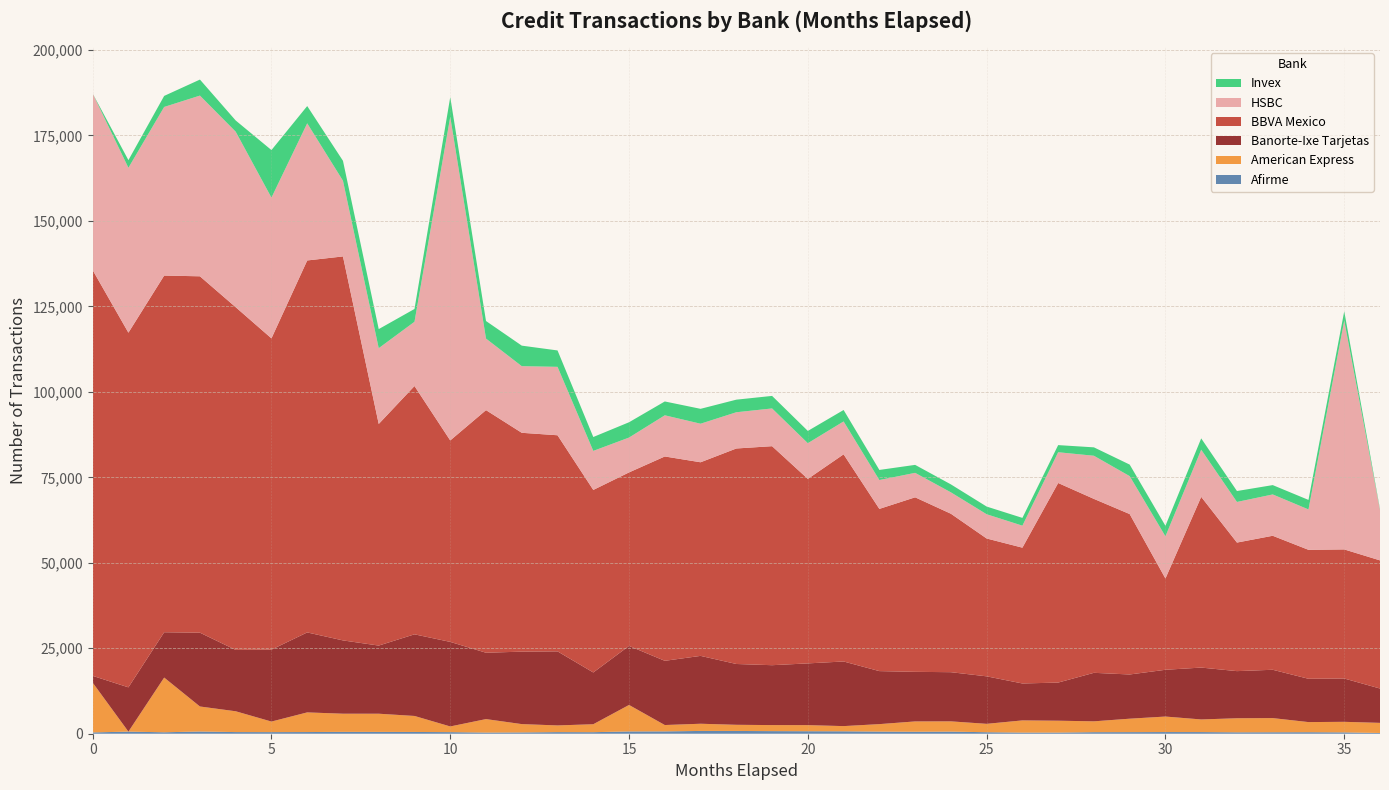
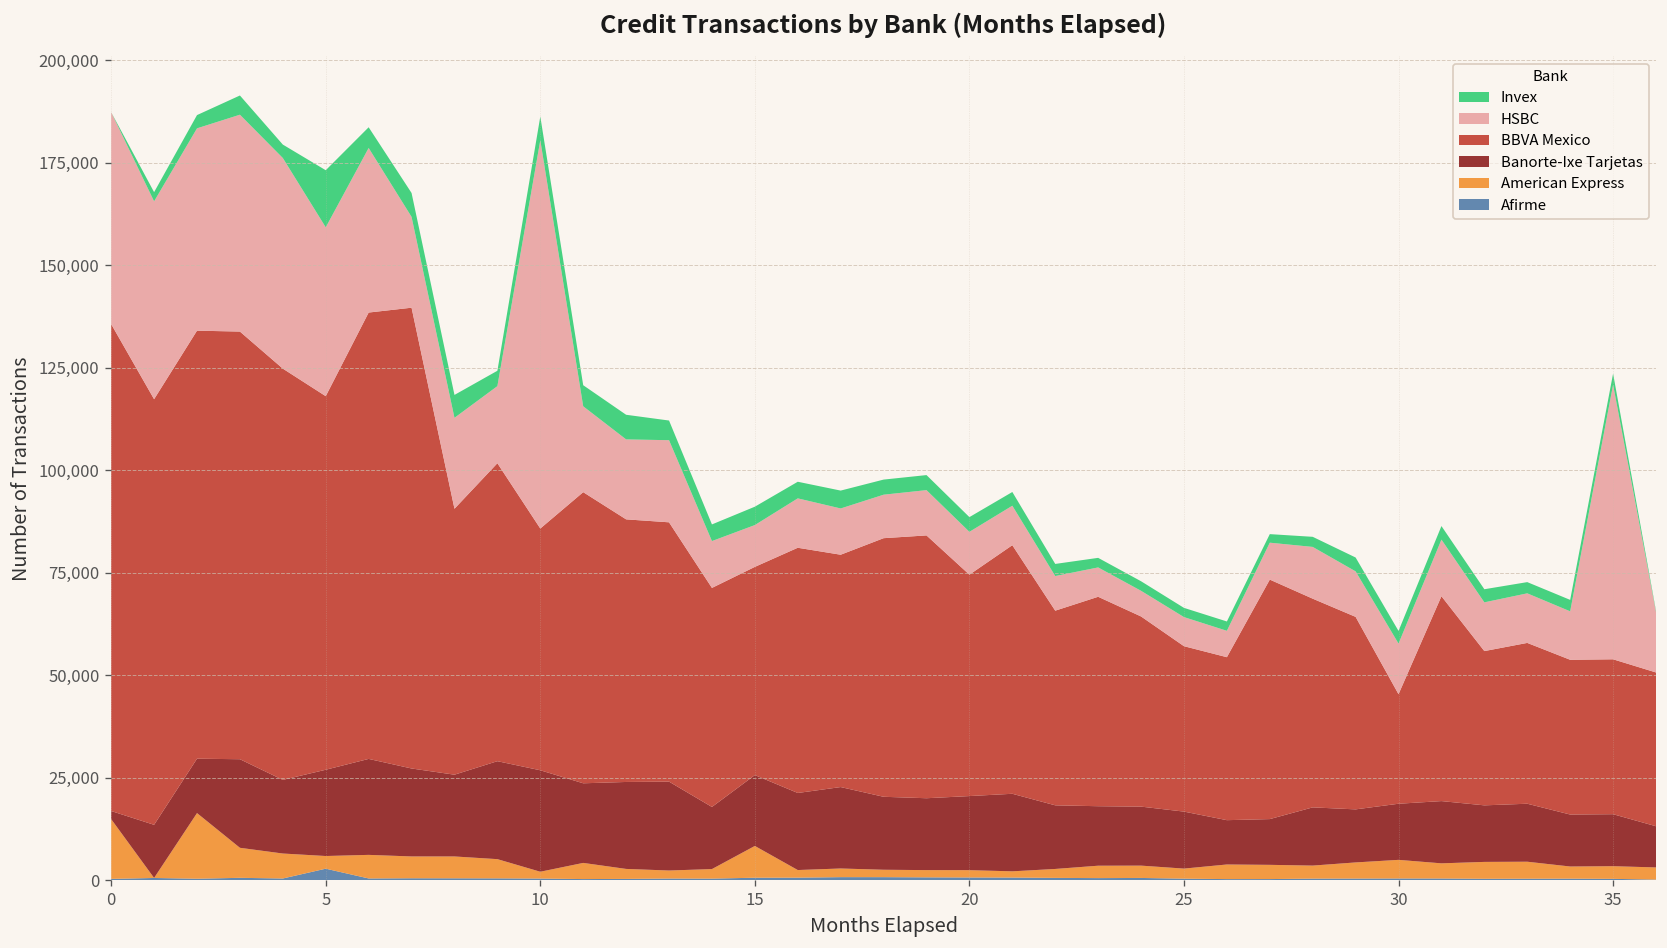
  {
    "Afirme": {
-     "5": "0",
+     "5": "3,000",
      "20": "1,000"
    },
    "American Express": {
      "0": "15,000",
      "5": "3,000",
      "10": "2,000",
      "15": "8,000",
      "20": "2,000",
      "25": "2,000",
      "30": "5,000",
      "35": "3,000"
    },
    "Banorte-Ixe Tarjetas": {
      "0": "2,000",
      "5": "21,000",
      "10": "25,000",
      "15": "17,000",
      "20": "18,000",
      "25": "14,000",
      "30": "14,000",
      "35": "13,000"
    },
    "BBVA Mexico": {
      "0": "119,000",
      "5": "91,000",
      "10": "59,000",
      "15": "51,000",
      "20": "54,000",
      "25": "40,000",
      "30": "27,000",
      "35": "38,000"
    },
    "HSBC": {
      "5": "41,000",
      "10": "95,000",
      "15": "10,000",
      "20": "10,000",
      "25": "7,000",
      "30": "12,000",
      "35": "67,000"
    },
    "Invex": {
      "5": "14,000",
      "10": "6,000",
      "15": "4,000",
      "20": "4,000",
      "25": "2,000",
      "30": "3,000",
      "35": "3,000"
    }
  }
